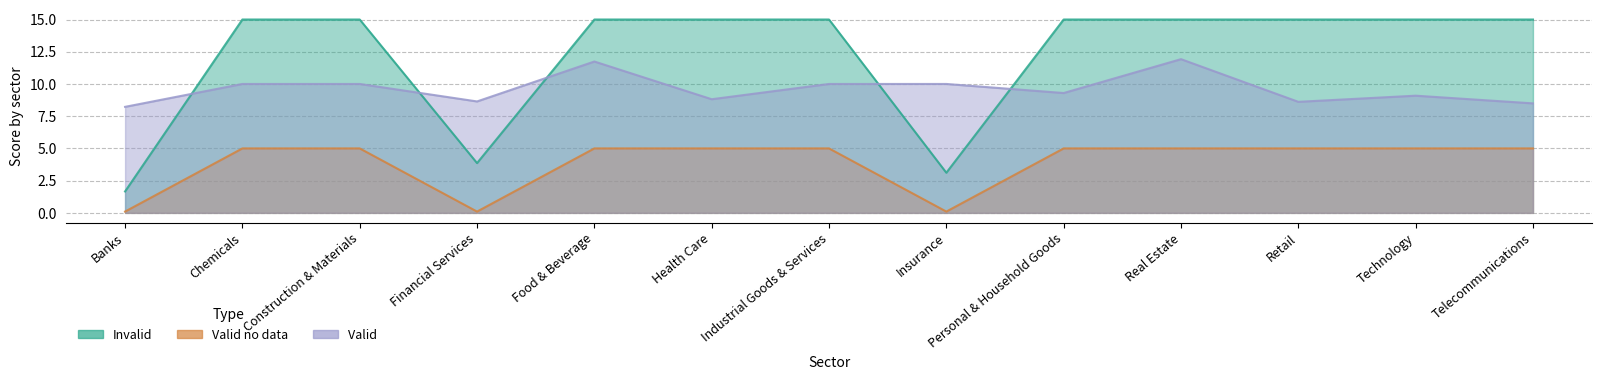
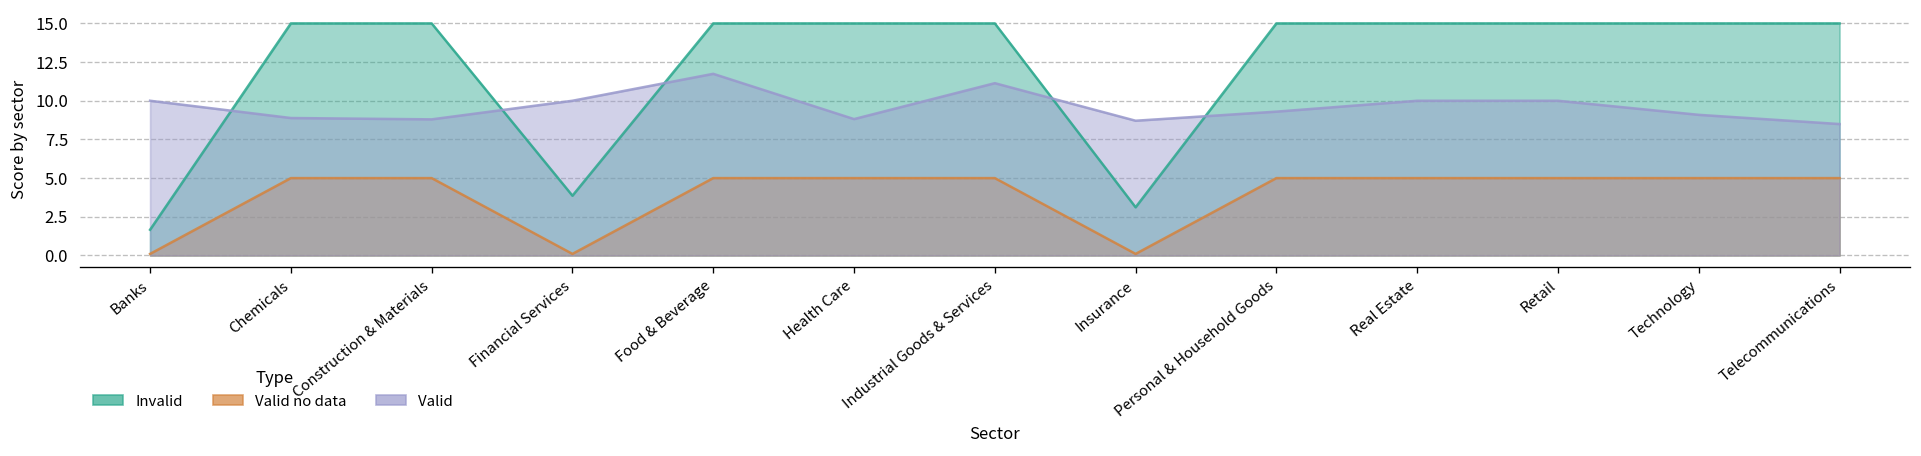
  {
    "Invalid": {
      "Banks": 1.7,
      "Chemicals": 15.0,
      "Construction & Materials": 15.0,
      "Financial Services": 3.9,
      "Food & Beverage": 15.0,
      "Health Care": 15.0,
      "Industrial Goods & Services": 15.0,
      "Insurance": 3.1,
      "Personal & Household Goods": 15.0,
      "Real Estate": 15.0,
      "Retail": 15.0,
      "Technology": 15.0,
      "Telecommunications": 15.0
    },
    "Valid no data": {
      "Banks": 0.1,
      "Chemicals": 5.0,
      "Construction & Materials": 5.0,
      "Financial Services": 0.1,
      "Food & Beverage": 5.0,
      "Health Care": 5.0,
      "Industrial Goods & Services": 5.0,
      "Insurance": 0.1,
      "Personal & Household Goods": 5.0,
      "Real Estate": 5.0,
      "Retail": 5.0,
      "Technology": 5.0,
      "Telecommunications": 5.0
    },
    "Valid": {
-     "Banks": 8.2,
-     "Chemicals": 10.0,
-     "Construction & Materials": 10.0,
-     "Financial Services": 8.6,
+     "Banks": 10.0,
+     "Chemicals": 8.9,
+     "Construction & Materials": 8.8,
+     "Financial Services": 10.0,
      "Food & Beverage": 11.7,
      "Health Care": 8.8,
-     "Industrial Goods & Services": 10.0,
-     "Insurance": 10.0,
+     "Industrial Goods & Services": 11.1,
+     "Insurance": 8.7,
      "Personal & Household Goods": 9.3,
-     "Real Estate": 11.9,
-     "Retail": 8.6,
+     "Real Estate": 10.0,
+     "Retail": 10.0,
      "Technology": 9.1,
      "Telecommunications": 8.5
    }
  }
